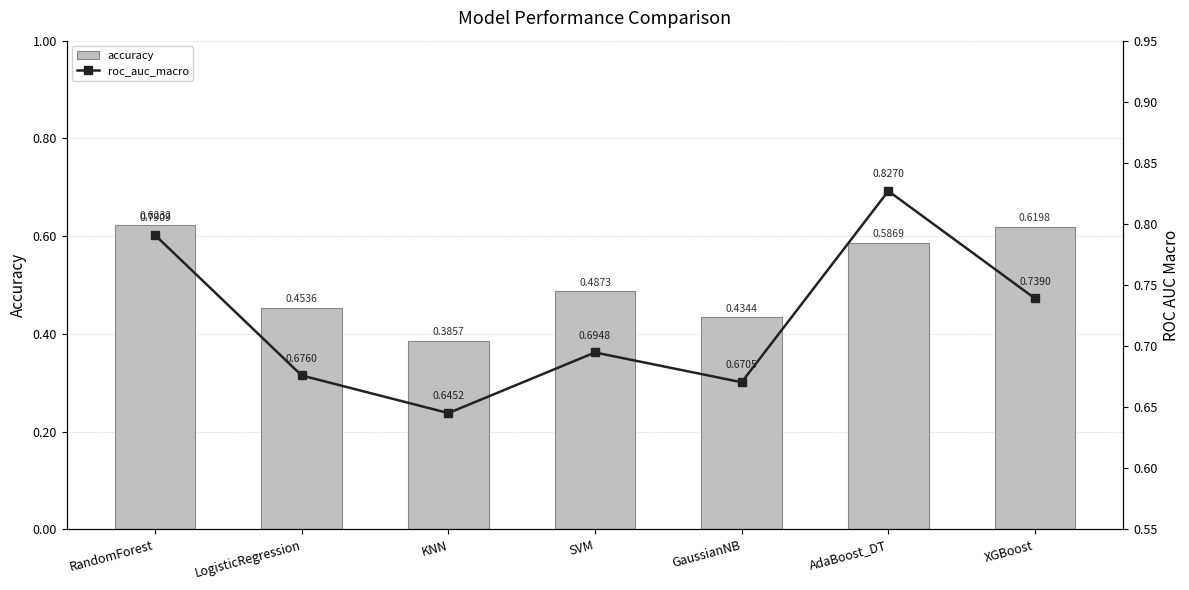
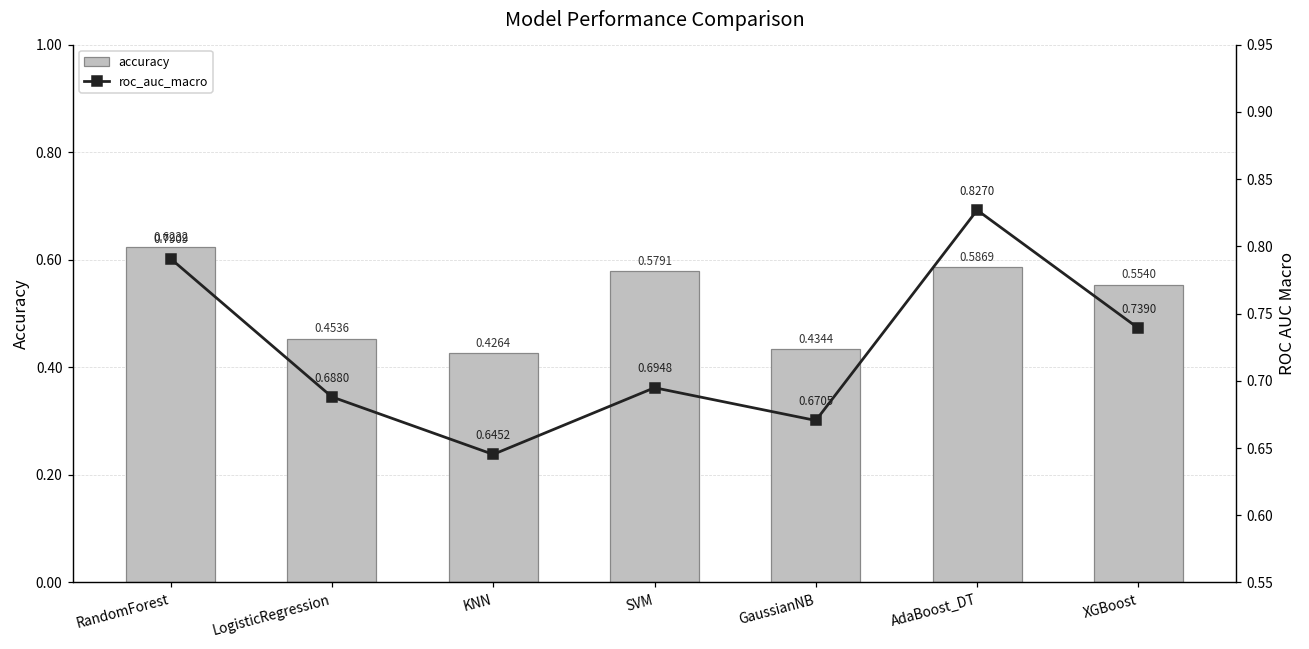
  {
    "accuracy": {
      "LogisticRegression": 0.4536,
-     "KNN": 0.3857,
-     "SVM": 0.4873,
+     "KNN": 0.4264,
+     "SVM": 0.5791,
      "GaussianNB": 0.4344,
      "AdaBoost_DT": 0.5869,
-     "XGBoost": 0.6198
+     "XGBoost": 0.5540
    },
    "roc_auc_macro": {
-     "LogisticRegression": 0.6760,
+     "LogisticRegression": 0.6880,
      "KNN": 0.6452,
      "SVM": 0.6948,
      "GaussianNB": 0.6705,
      "AdaBoost_DT": 0.8270,
      "XGBoost": 0.7390
    }
  }
